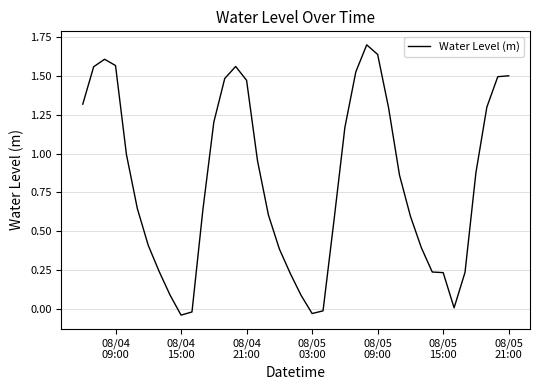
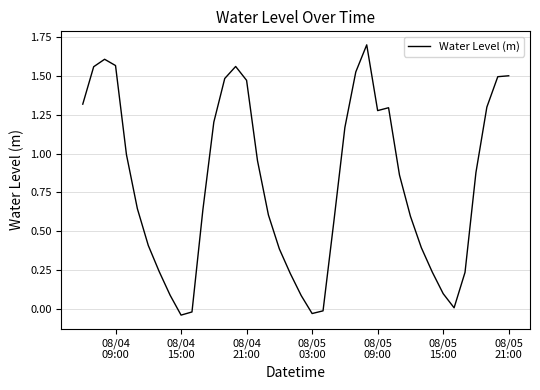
  {
    "08/04 09:00": 1.57,
    "08/04 15:00": -0.04,
    "08/04 21:00": 1.47,
    "08/05 03:00": -0.03,
-   "08/05 09:00": 1.64,
-   "08/05 15:00": 0.23,
+   "08/05 09:00": 1.28,
+   "08/05 15:00": 0.10,
    "08/05 21:00": 1.50
  }
